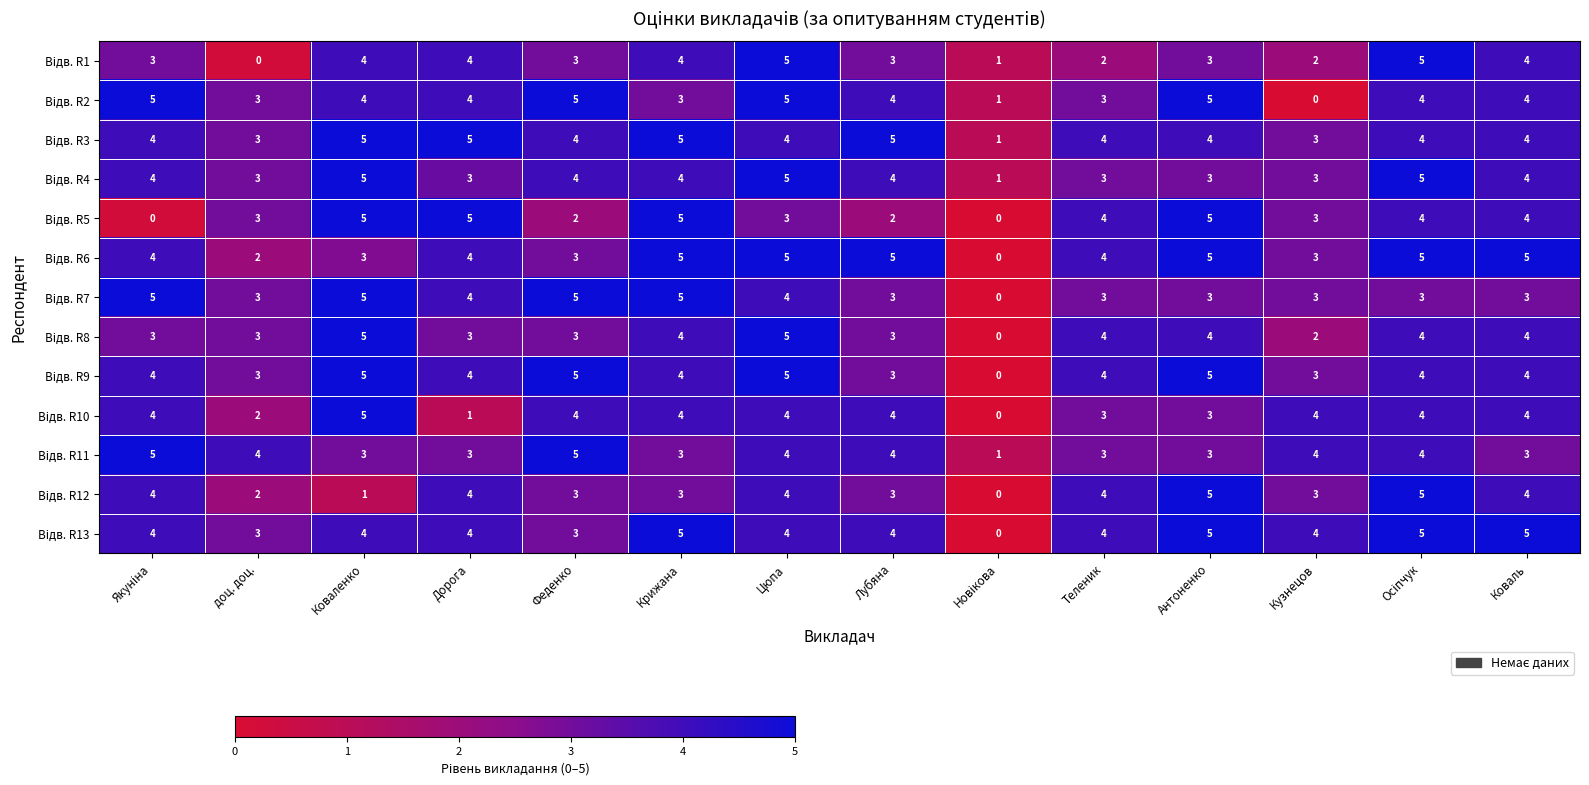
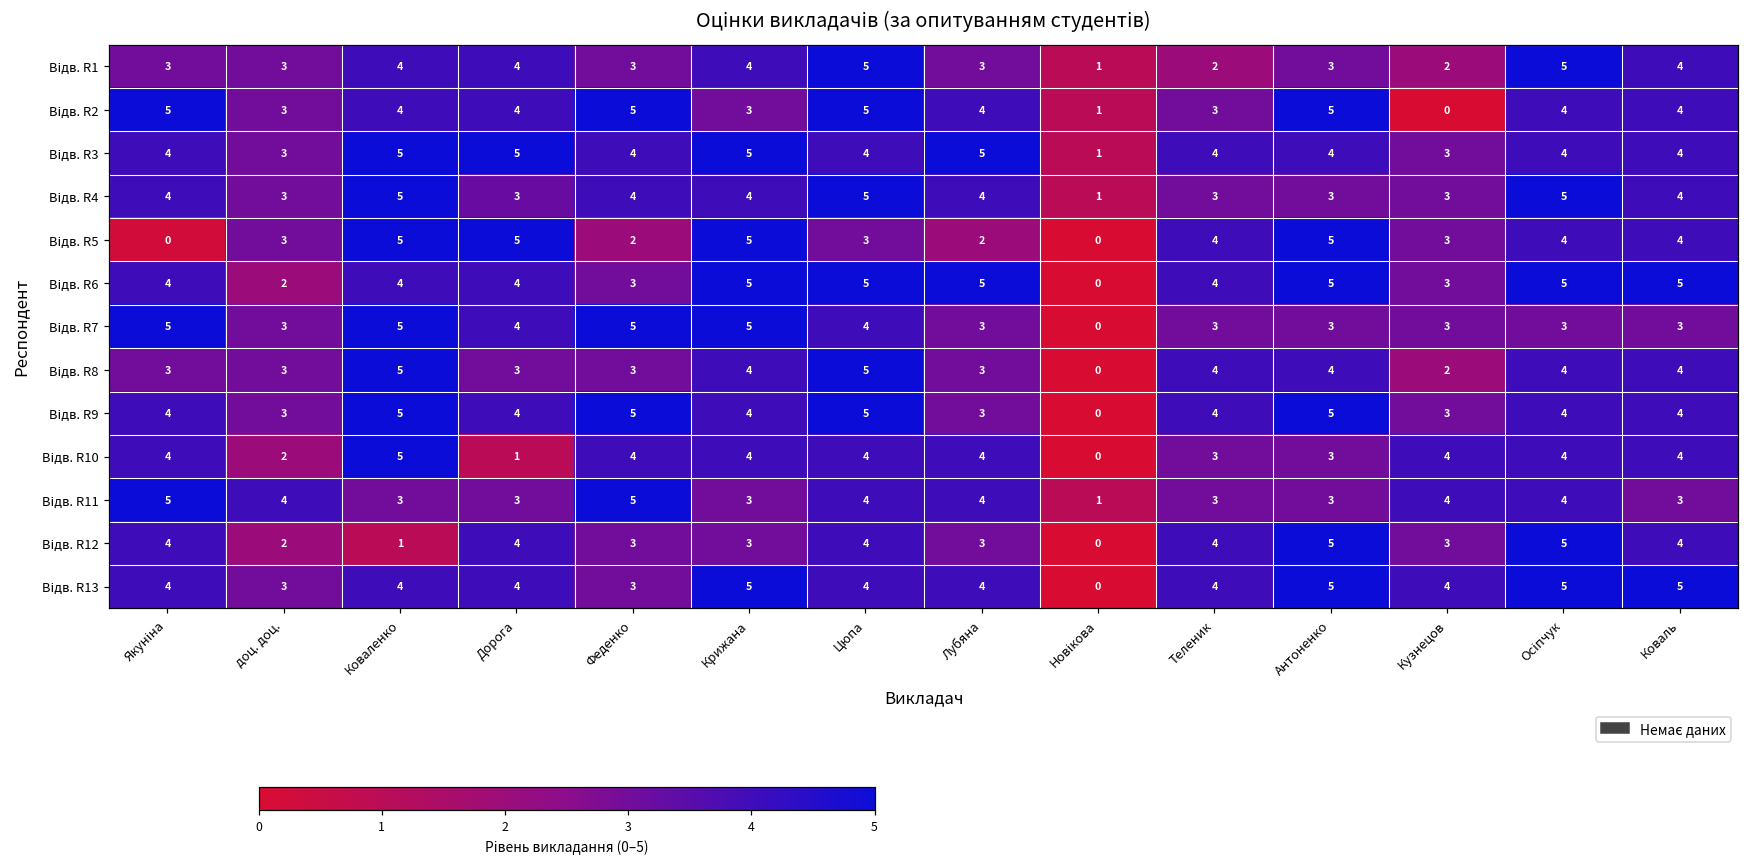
  {
    "Відв. R1": {
      "Якуніна": 3,
-     "доц. доц.": 0,
+     "доц. доц.": 3,
      "Коваленко": 4,
      "Дорога": 4,
      "Феденко": 3,
      "Крижана": 4,
      "Цюпа": 5,
      "Лубяна": 3,
      "Новікова": 1,
      "Теленик": 2,
      "Антоненко": 3,
      "Кузнецов": 2,
      "Осіпчук": 5,
      "Коваль": 4
    },
    "Відв. R2": {
      "Якуніна": 5,
      "доц. доц.": 3,
      "Коваленко": 4,
      "Дорога": 4,
      "Феденко": 5,
      "Крижана": 3,
      "Цюпа": 5,
      "Лубяна": 4,
      "Новікова": 1,
      "Теленик": 3,
      "Антоненко": 5,
      "Кузнецов": 0,
      "Осіпчук": 4,
      "Коваль": 4
    },
    "Відв. R3": {
      "Якуніна": 4,
      "доц. доц.": 3,
      "Коваленко": 5,
      "Дорога": 5,
      "Феденко": 4,
      "Крижана": 5,
      "Цюпа": 4,
      "Лубяна": 5,
      "Новікова": 1,
      "Теленик": 4,
      "Антоненко": 4,
      "Кузнецов": 3,
      "Осіпчук": 4,
      "Коваль": 4
    },
    "Відв. R4": {
      "Якуніна": 4,
      "доц. доц.": 3,
      "Коваленко": 5,
      "Дорога": 3,
      "Феденко": 4,
      "Крижана": 4,
      "Цюпа": 5,
      "Лубяна": 4,
      "Новікова": 1,
      "Теленик": 3,
      "Антоненко": 3,
      "Кузнецов": 3,
      "Осіпчук": 5,
      "Коваль": 4
    },
    "Відв. R5": {
      "Якуніна": 0,
      "доц. доц.": 3,
      "Коваленко": 5,
      "Дорога": 5,
      "Феденко": 2,
      "Крижана": 5,
      "Цюпа": 3,
      "Лубяна": 2,
      "Новікова": 0,
      "Теленик": 4,
      "Антоненко": 5,
      "Кузнецов": 3,
      "Осіпчук": 4,
      "Коваль": 4
    },
    "Відв. R6": {
      "Якуніна": 4,
      "доц. доц.": 2,
-     "Коваленко": 3,
+     "Коваленко": 4,
      "Дорога": 4,
      "Феденко": 3,
      "Крижана": 5,
      "Цюпа": 5,
      "Лубяна": 5,
      "Новікова": 0,
      "Теленик": 4,
      "Антоненко": 5,
      "Кузнецов": 3,
      "Осіпчук": 5,
      "Коваль": 5
    },
    "Відв. R7": {
      "Якуніна": 5,
      "доц. доц.": 3,
      "Коваленко": 5,
      "Дорога": 4,
      "Феденко": 5,
      "Крижана": 5,
      "Цюпа": 4,
      "Лубяна": 3,
      "Новікова": 0,
      "Теленик": 3,
      "Антоненко": 3,
      "Кузнецов": 3,
      "Осіпчук": 3,
      "Коваль": 3
    },
    "Відв. R8": {
      "Якуніна": 3,
      "доц. доц.": 3,
      "Коваленко": 5,
      "Дорога": 3,
      "Феденко": 3,
      "Крижана": 4,
      "Цюпа": 5,
      "Лубяна": 3,
      "Новікова": 0,
      "Теленик": 4,
      "Антоненко": 4,
      "Кузнецов": 2,
      "Осіпчук": 4,
      "Коваль": 4
    },
    "Відв. R9": {
      "Якуніна": 4,
      "доц. доц.": 3,
      "Коваленко": 5,
      "Дорога": 4,
      "Феденко": 5,
      "Крижана": 4,
      "Цюпа": 5,
      "Лубяна": 3,
      "Новікова": 0,
      "Теленик": 4,
      "Антоненко": 5,
      "Кузнецов": 3,
      "Осіпчук": 4,
      "Коваль": 4
    },
    "Відв. R10": {
      "Якуніна": 4,
      "доц. доц.": 2,
      "Коваленко": 5,
      "Дорога": 1,
      "Феденко": 4,
      "Крижана": 4,
      "Цюпа": 4,
      "Лубяна": 4,
      "Новікова": 0,
      "Теленик": 3,
      "Антоненко": 3,
      "Кузнецов": 4,
      "Осіпчук": 4,
      "Коваль": 4
    },
    "Відв. R11": {
      "Якуніна": 5,
      "доц. доц.": 4,
      "Коваленко": 3,
      "Дорога": 3,
      "Феденко": 5,
      "Крижана": 3,
      "Цюпа": 4,
      "Лубяна": 4,
      "Новікова": 1,
      "Теленик": 3,
      "Антоненко": 3,
      "Кузнецов": 4,
      "Осіпчук": 4,
      "Коваль": 3
    },
    "Відв. R12": {
      "Якуніна": 4,
      "доц. доц.": 2,
      "Коваленко": 1,
      "Дорога": 4,
      "Феденко": 3,
      "Крижана": 3,
      "Цюпа": 4,
      "Лубяна": 3,
      "Новікова": 0,
      "Теленик": 4,
      "Антоненко": 5,
      "Кузнецов": 3,
      "Осіпчук": 5,
      "Коваль": 4
    },
    "Відв. R13": {
      "Якуніна": 4,
      "доц. доц.": 3,
      "Коваленко": 4,
      "Дорога": 4,
      "Феденко": 3,
      "Крижана": 5,
      "Цюпа": 4,
      "Лубяна": 4,
      "Новікова": 0,
      "Теленик": 4,
      "Антоненко": 5,
      "Кузнецов": 4,
      "Осіпчук": 5,
      "Коваль": 5
    }
  }
